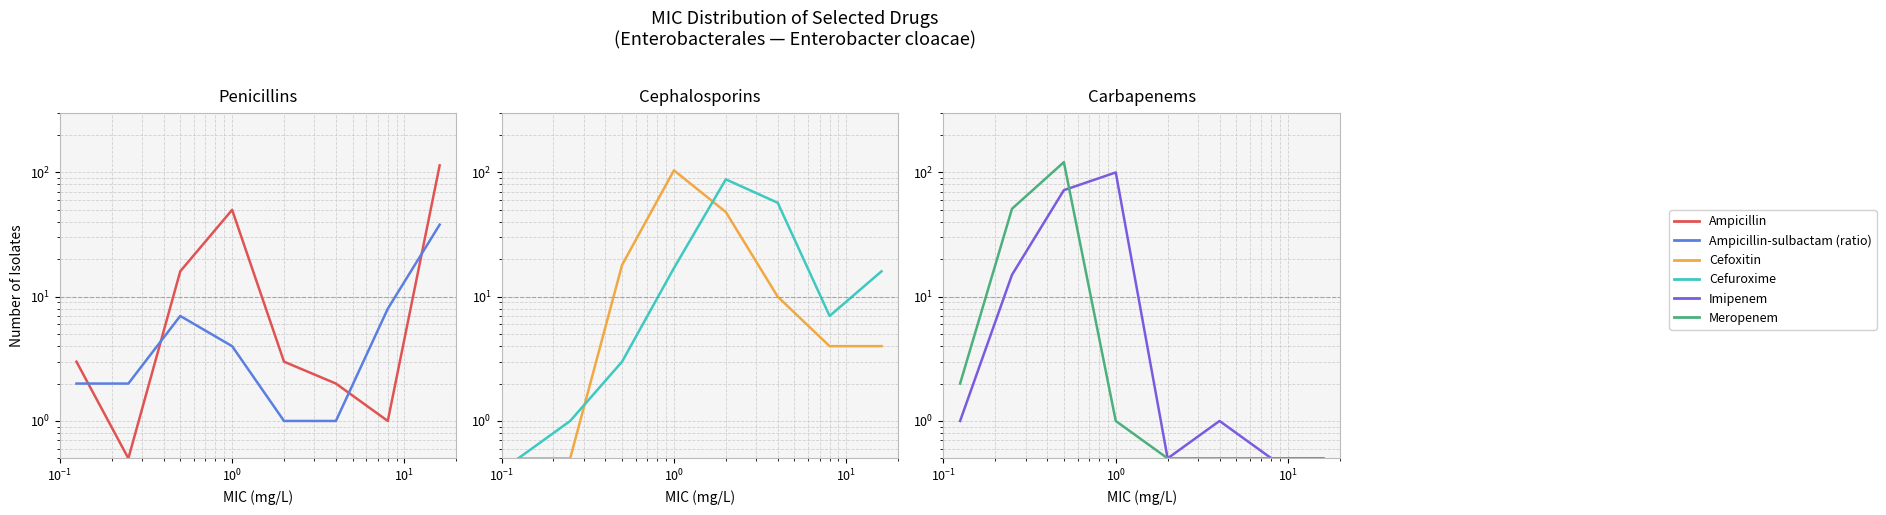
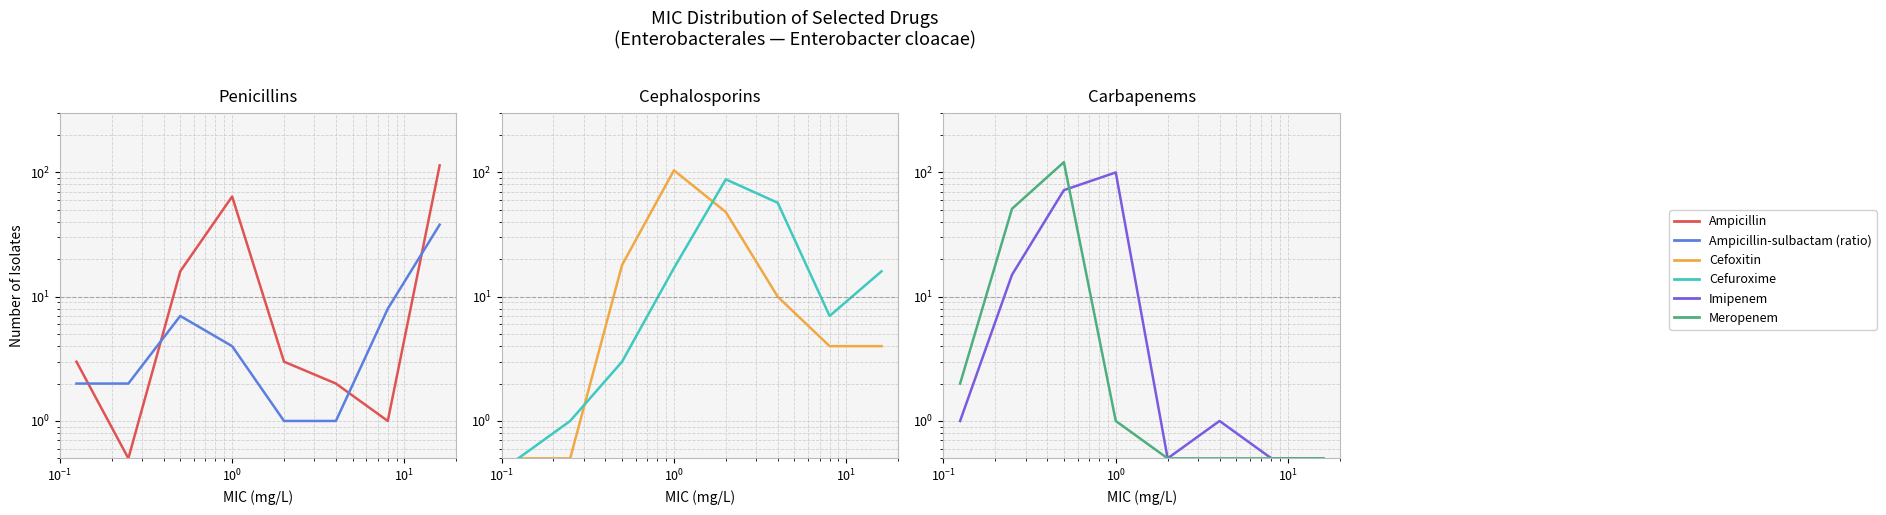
  {
    "Penicillins": {
      "Ampicillin": {
-       "10^0": 50
+       "10^0": 60
      },
      "Ampicillin-sulbactam (ratio)": {
        "10^0": 4
      }
    },
    "Cephalosporins": {
      "Cefoxitin": {
        "10^0": 100
      },
      "Cefuroxime": {
        "10^0": 17
      }
    },
    "Carbapenems": {
      "Imipenem": {
        "10^0": 100
      },
      "Meropenem": {
        "10^0": 1.0
      }
    }
  }
